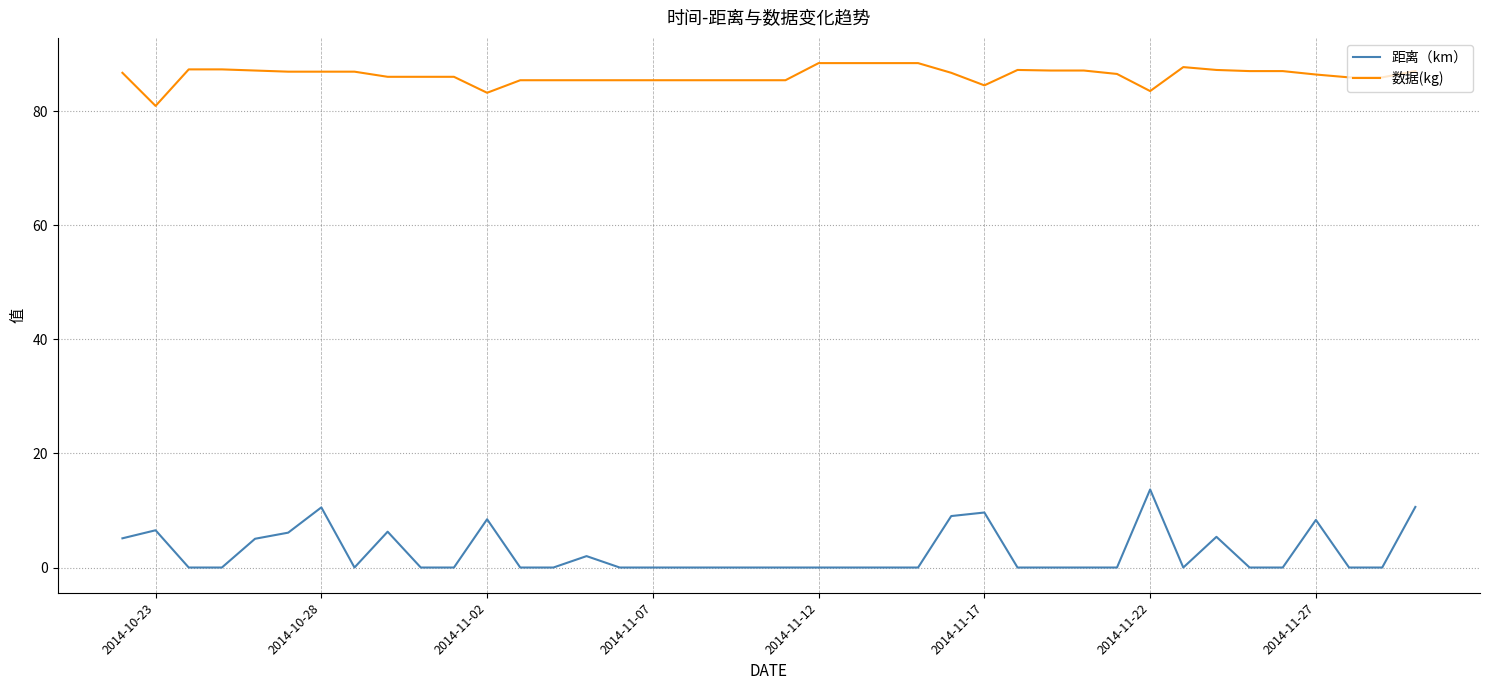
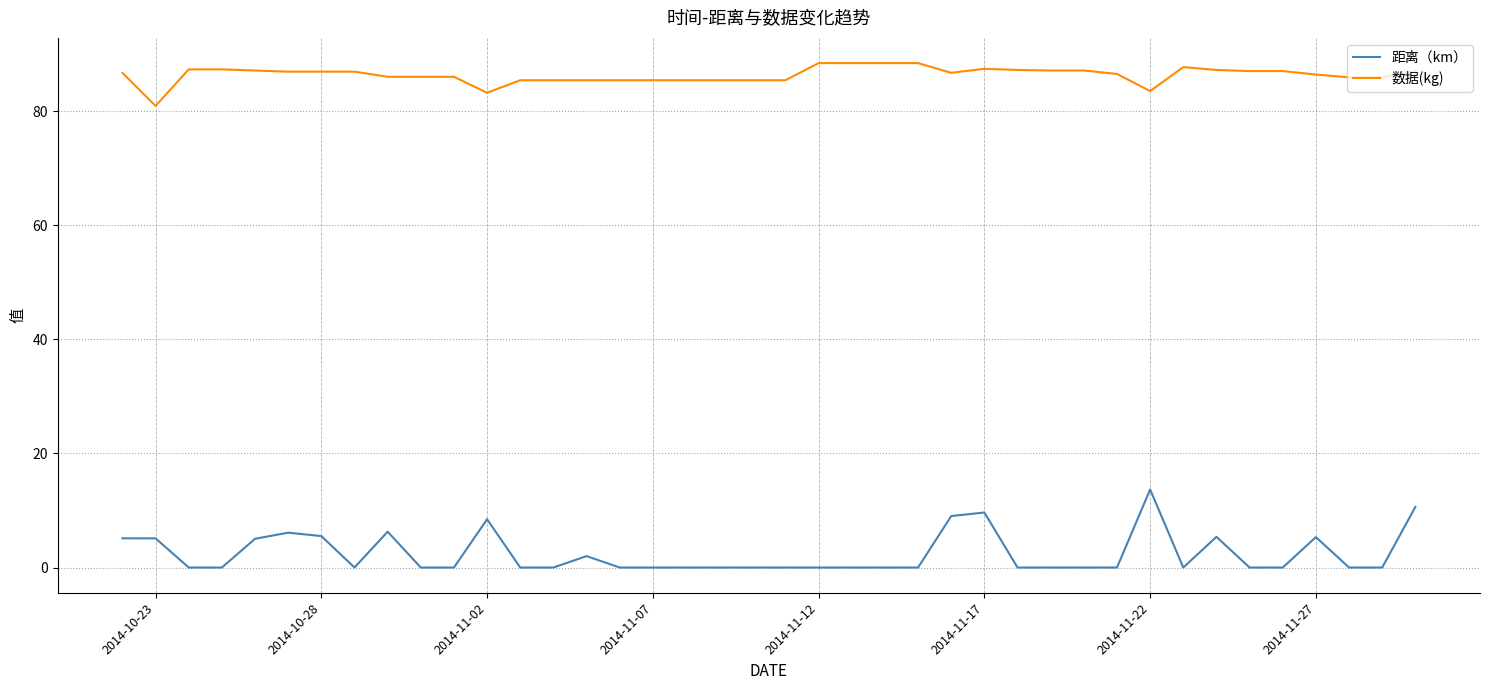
  {
    "距离（km）": {
-     "2014-10-23": 7,
-     "2014-10-28": 11,
+     "2014-10-23": 5,
+     "2014-10-28": 6,
      "2014-11-02": 8,
      "2014-11-07": 0,
      "2014-11-12": 0,
      "2014-11-17": 10,
      "2014-11-22": 14,
-     "2014-11-27": 8
+     "2014-11-27": 5
    },
    "数据(kg)": {
      "2014-10-23": 81,
      "2014-10-28": 87,
      "2014-11-02": 83,
      "2014-11-07": 85,
      "2014-11-12": 88,
-     "2014-11-17": 85,
+     "2014-11-17": 87,
      "2014-11-22": 84,
      "2014-11-27": 86
    }
  }
